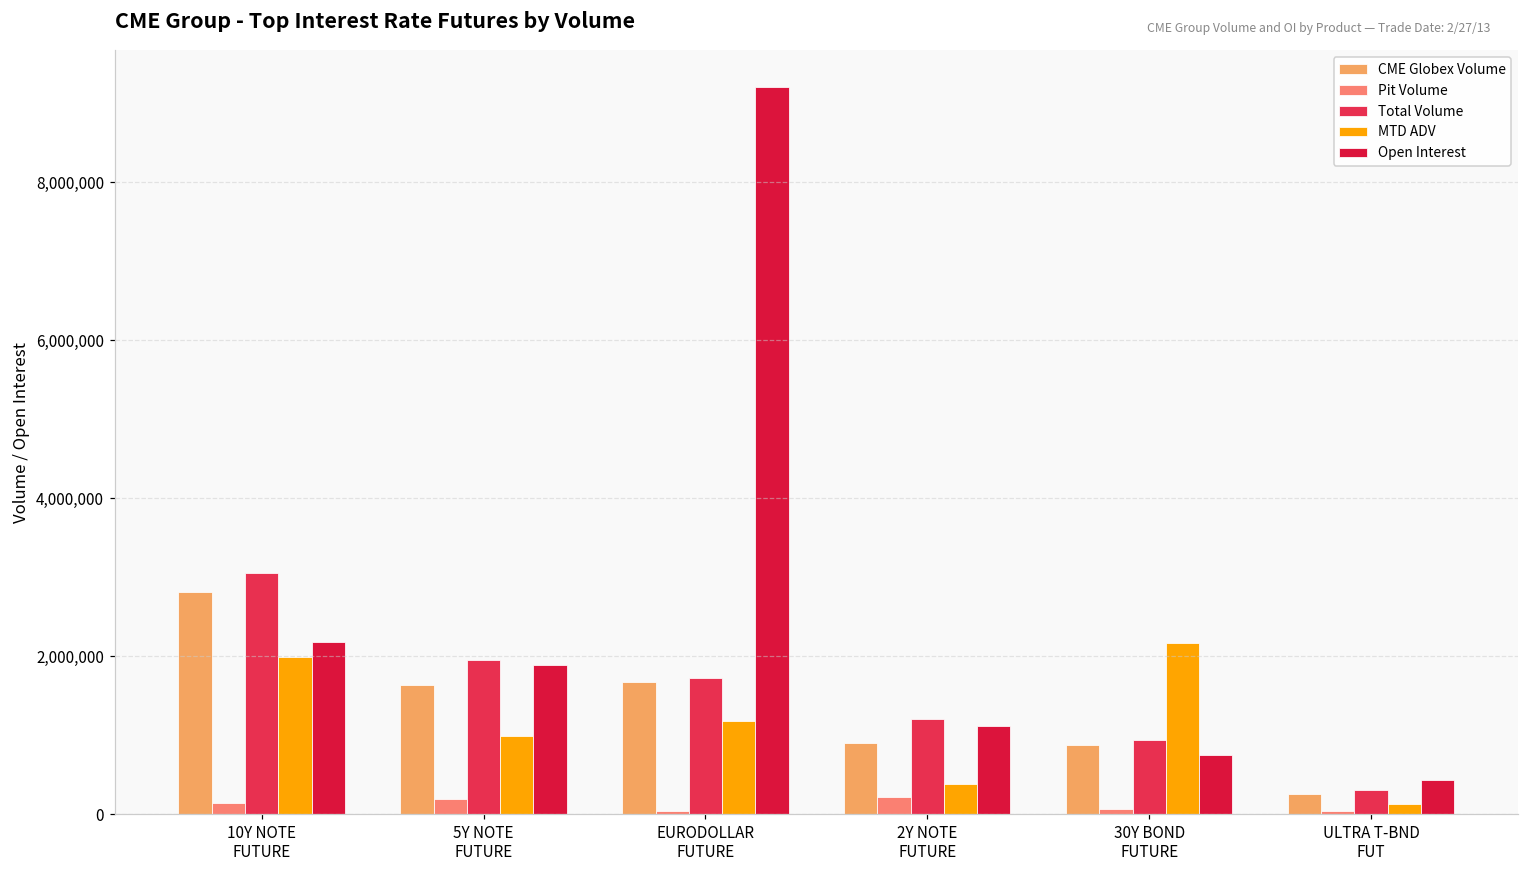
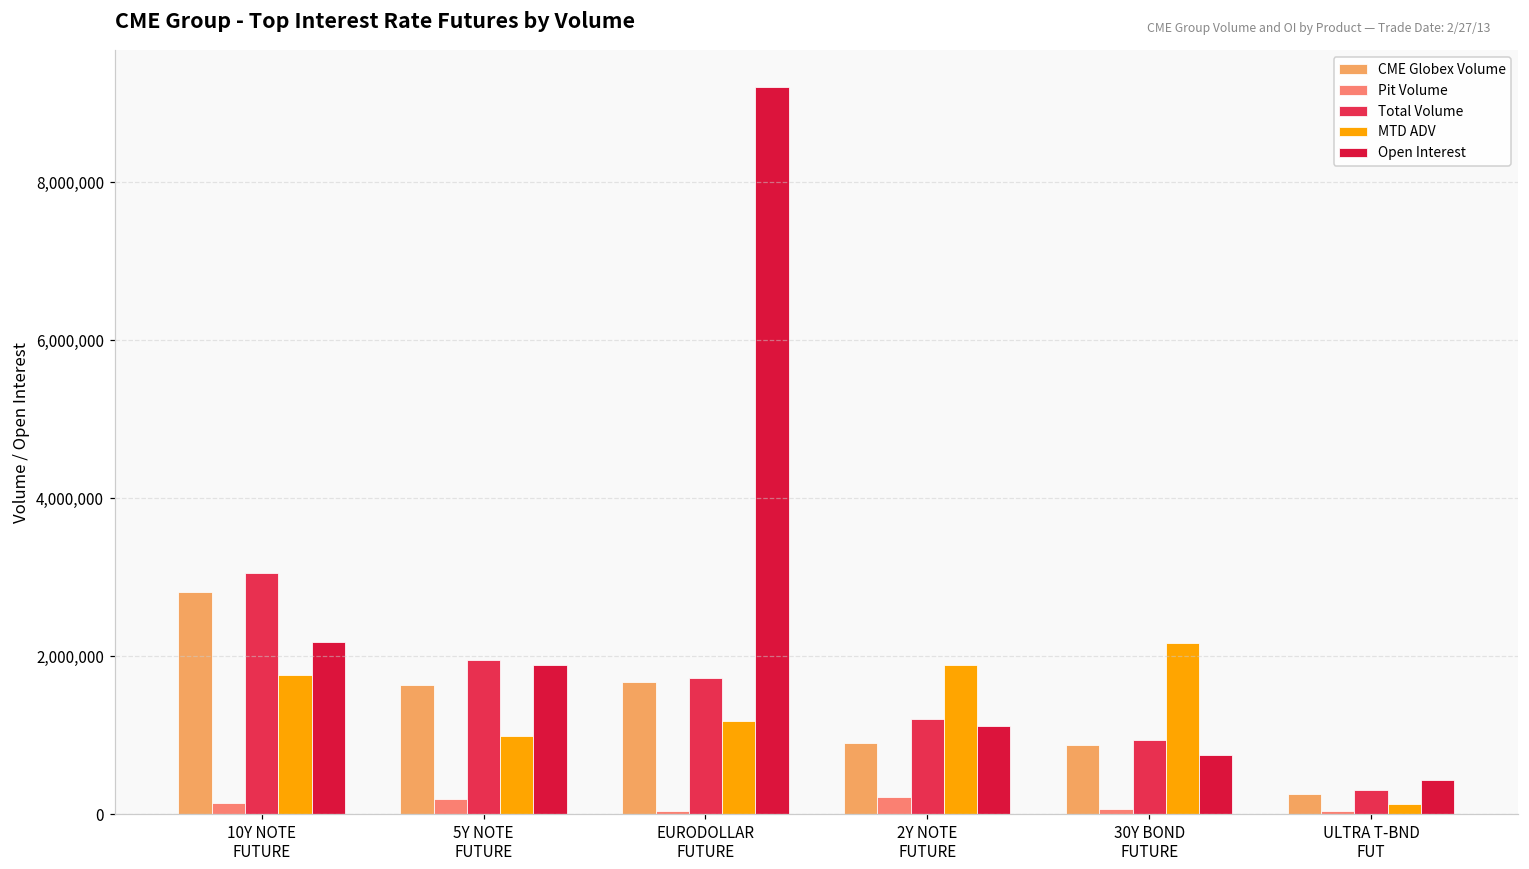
  {
    "MTD ADV": {
-     "10Y NOTE FUTURE": "2,000,000",
+     "10Y NOTE FUTURE": "1,800,000",
      "5Y NOTE FUTURE": "1,000,000",
      "EURODOLLAR FUTURE": "1,200,000",
-     "2Y NOTE FUTURE": "400,000",
+     "2Y NOTE FUTURE": "1,900,000",
      "30Y BOND FUTURE": "2,200,000",
      "ULTRA T-BND FUT": "100,000"
    }
  }
